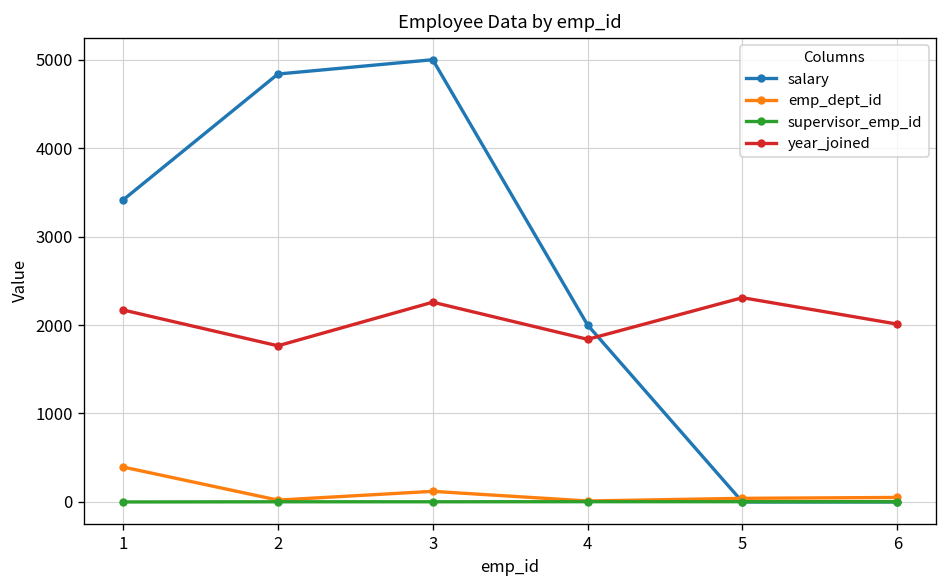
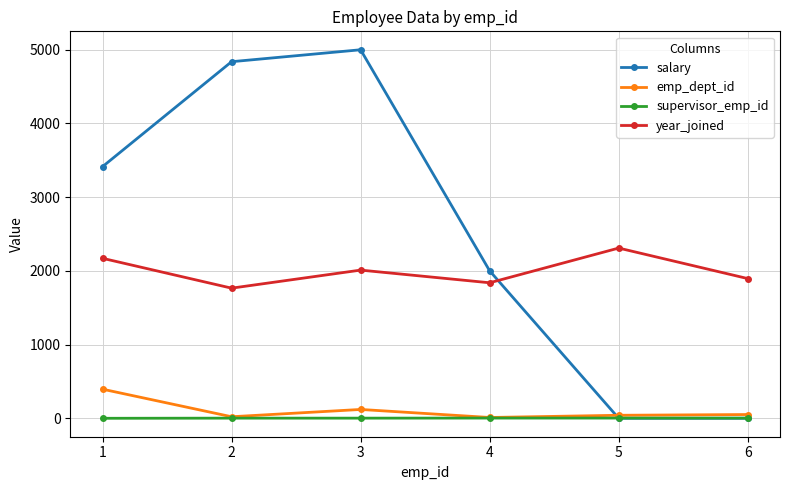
  {
    "salary": {
      "1": 3400,
      "2": 4800,
      "3": 5000,
      "4": 2000
    },
    "emp_dept_id": {
      "1": 400,
      "3": 100,
      "5": 0,
      "6": 100
    },
    "supervisor_emp_id": {
      "1": 0,
      "3": 0
    },
    "year_joined": {
      "1": 2200,
      "2": 1800,
-     "3": 2300,
+     "3": 2000,
      "4": 1800,
      "5": 2300,
-     "6": 2000
+     "6": 1900
    }
  }
